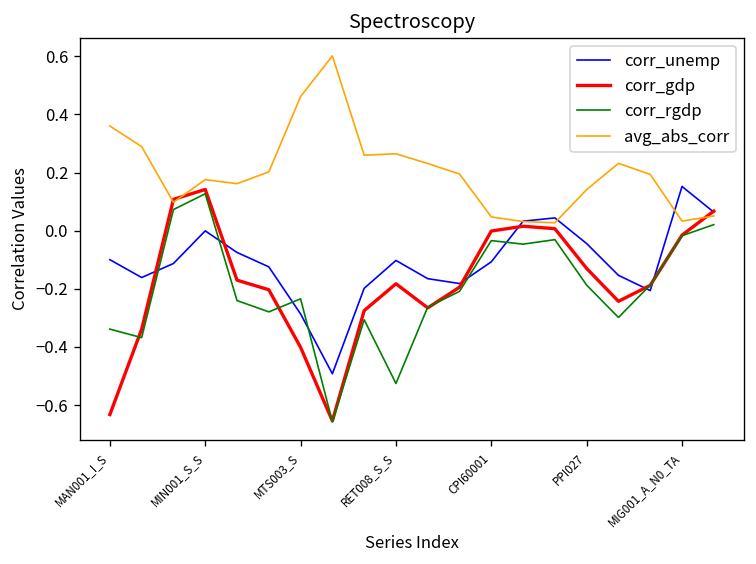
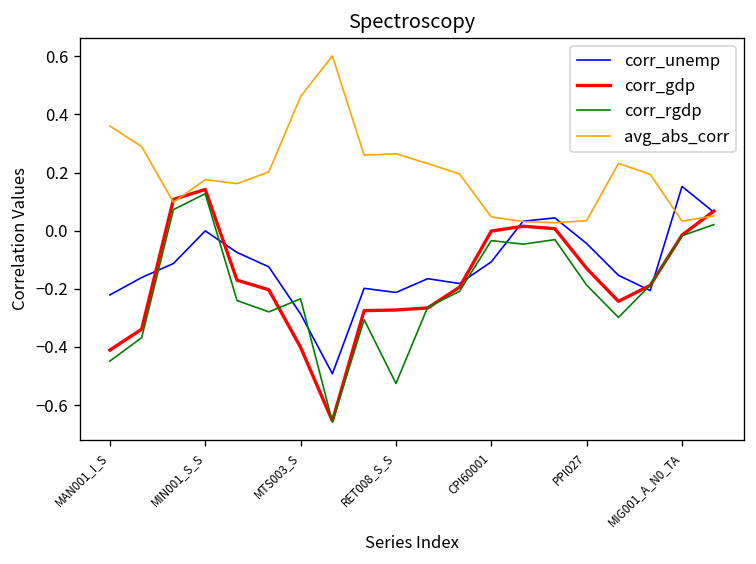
  {
    "corr_unemp": {
-     "MAN001_I_S": -0.10,
+     "MAN001_I_S": -0.22,
      "MIN001_S_S": 0.00,
      "MTS003_S": -0.29,
-     "RET008_S_S": -0.10,
+     "RET008_S_S": -0.21,
      "CPI60001": -0.11,
      "PPI027": -0.04,
      "MIG001_A_N0_TA": 0.15
    },
    "corr_gdp": {
-     "MAN001_I_S": -0.63,
+     "MAN001_I_S": -0.41,
      "MIN001_S_S": 0.14,
      "MTS003_S": -0.40,
-     "RET008_S_S": -0.18,
+     "RET008_S_S": -0.27,
      "CPI60001": 0.00,
      "PPI027": -0.13
    },
    "corr_rgdp": {
-     "MAN001_I_S": -0.34,
+     "MAN001_I_S": -0.45,
      "MIN001_S_S": 0.13,
      "MTS003_S": -0.23,
      "RET008_S_S": -0.53,
      "CPI60001": -0.03,
      "PPI027": -0.19
    },
    "avg_abs_corr": {
      "MAN001_I_S": 0.36,
      "MIN001_S_S": 0.18,
      "MTS003_S": 0.46,
      "RET008_S_S": 0.26,
      "CPI60001": 0.05,
-     "PPI027": 0.14,
+     "PPI027": 0.03,
      "MIG001_A_N0_TA": 0.03
    }
  }
